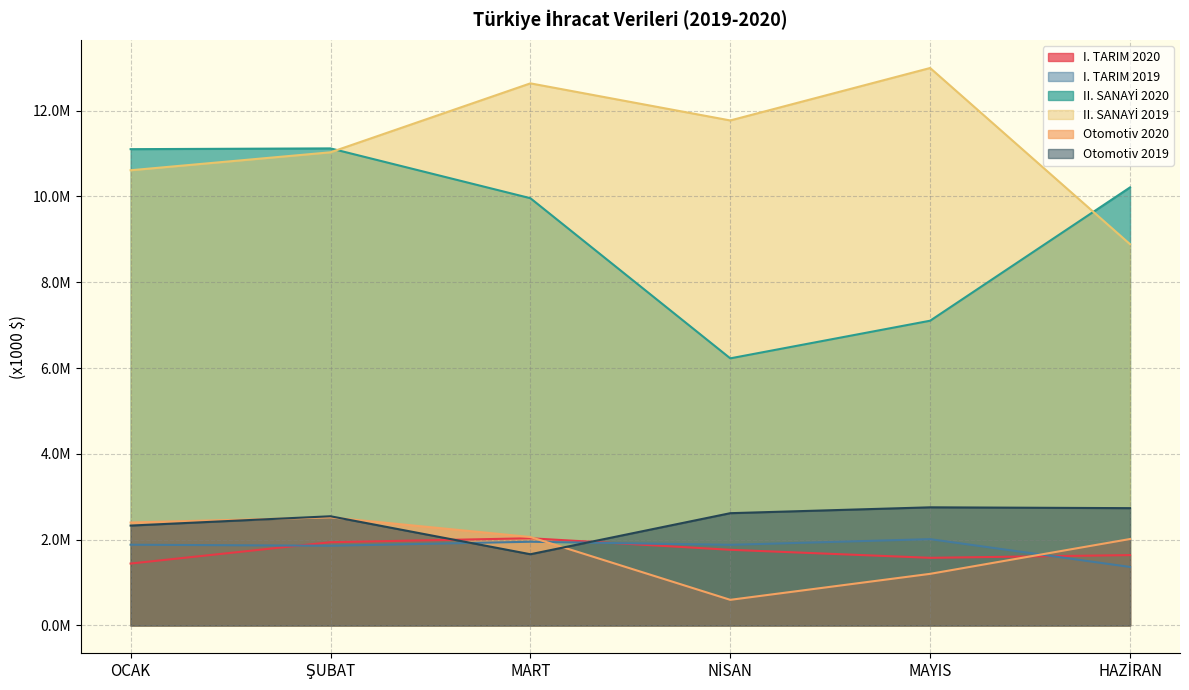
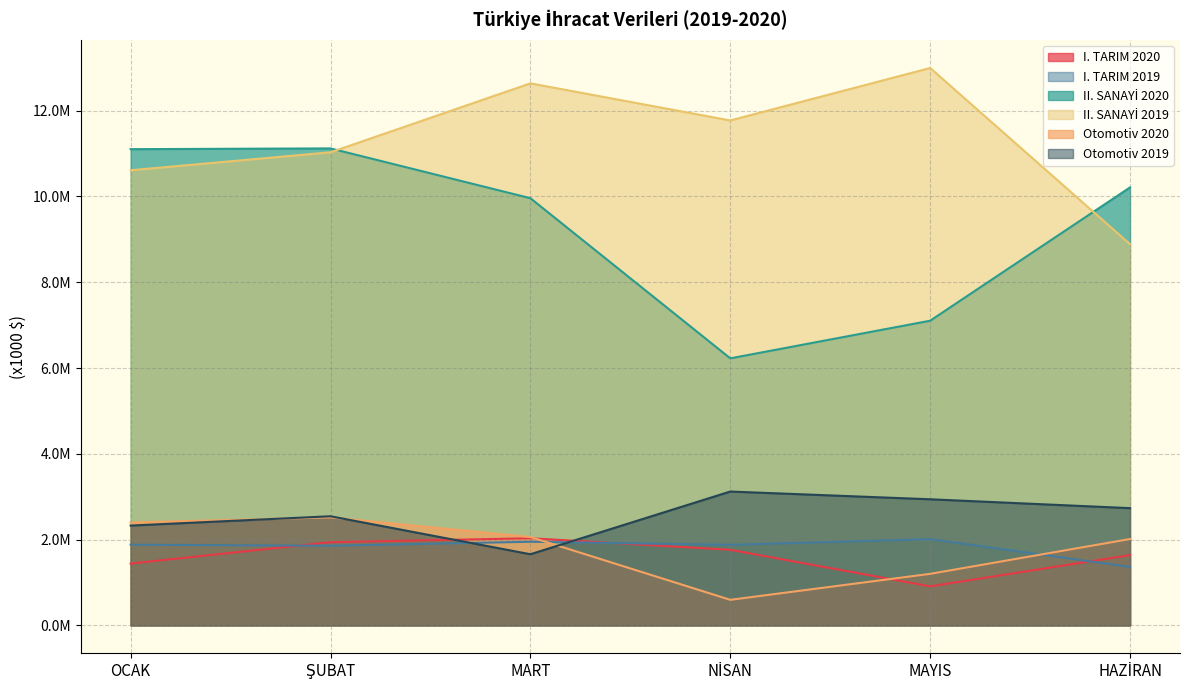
  {
    "I. TARIM 2020": {
      "OCAK": 1400000,
      "ŞUBAT": 1900000,
      "NİSAN": 1800000,
-     "MAYIS": 1600000,
+     "MAYIS": 900000,
      "HAZİRAN": 1600000
    },
    "Otomotiv 2019": {
      "OCAK": 2300000,
      "MART": 1700000,
-     "NİSAN": 2600000,
-     "MAYIS": 2800000,
+     "NİSAN": 3100000,
+     "MAYIS": 2900000,
      "HAZİRAN": 2700000
    }
  }
